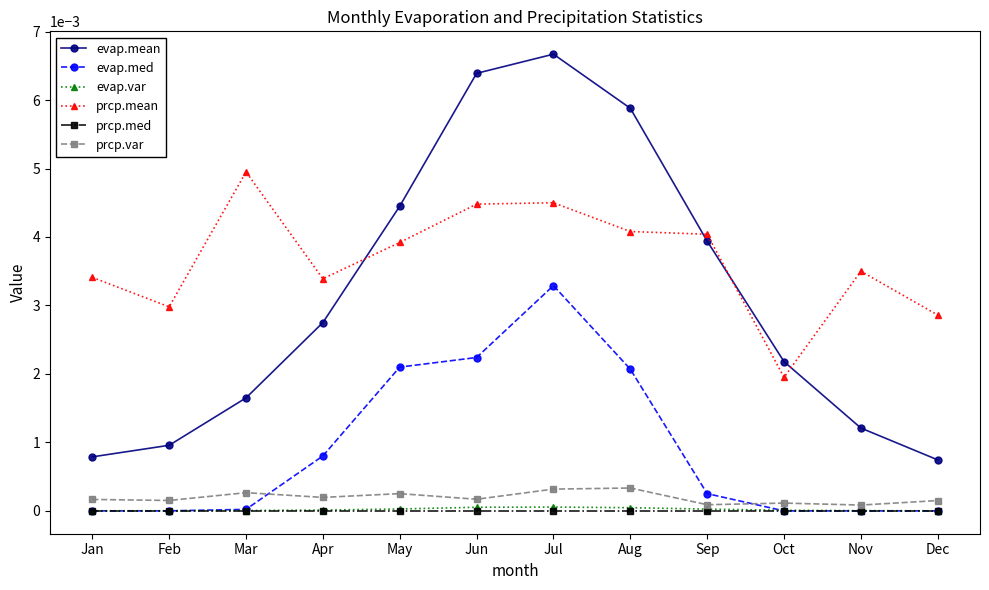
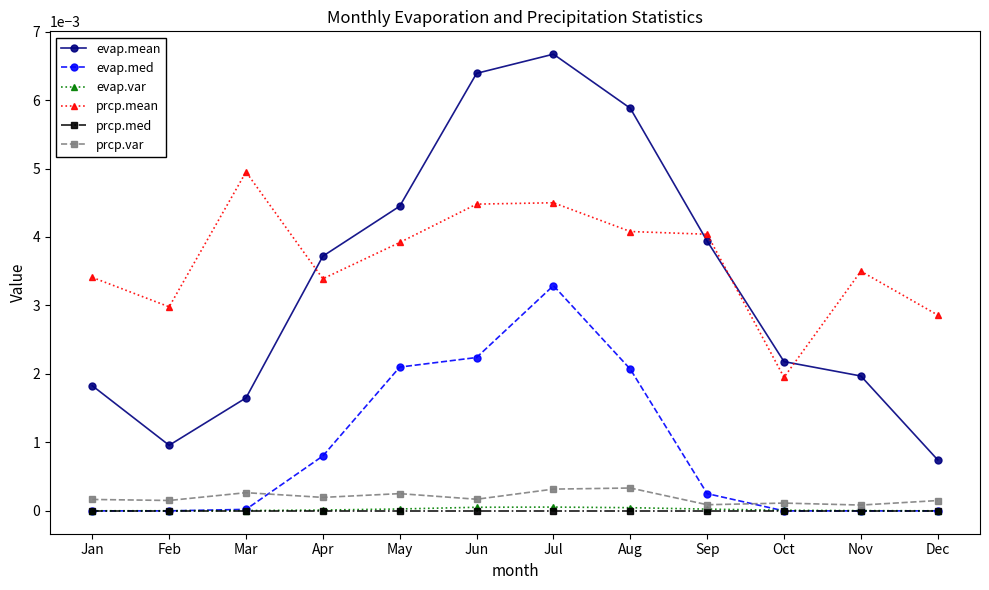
  {
    "evap.mean": {
-     "Jan": 0.0008,
+     "Jan": 0.0018,
      "Feb": 0.0010,
      "Mar": 0.0017,
-     "Apr": 0.0028,
+     "Apr": 0.0037,
      "May": 0.0045,
      "Jun": 0.0064,
      "Jul": 0.0067,
      "Aug": 0.0059,
      "Sep": 0.0039,
      "Oct": 0.0022,
-     "Nov": 0.0012,
+     "Nov": 0.0020,
      "Dec": 0.0007
    },
    "evap.med": {
      "Apr": 0.0008,
      "May": 0.0021,
      "Jun": 0.0022,
      "Jul": 0.0033,
      "Aug": 0.0021,
      "Sep": 0.0003
    },
    "evap.var": {
      "Jun": 0.0001,
      "Jul": 0.0001,
      "Aug": 0.0000
    },
    "prcp.mean": {
      "Jan": 0.0034,
      "Feb": 0.0030,
      "Mar": 0.0050,
      "Apr": 0.0034,
      "May": 0.0039,
      "Jun": 0.0045,
      "Jul": 0.0045,
      "Aug": 0.0041,
      "Sep": 0.0040,
      "Oct": 0.0020,
      "Nov": 0.0035,
      "Dec": 0.0029
    },
    "prcp.med": {
      "Jun": 0.0000,
      "Jul": 0.0000,
      "Aug": 0.0000
    },
    "prcp.var": {
      "Jan": 0.0002,
      "Feb": 0.0002,
      "Mar": 0.0003,
      "Apr": 0.0002,
      "May": 0.0003,
      "Jun": 0.0002,
      "Jul": 0.0003,
      "Aug": 0.0003,
      "Sep": 0.0001,
      "Oct": 0.0001,
      "Nov": 0.0001,
      "Dec": 0.0002
    }
  }
